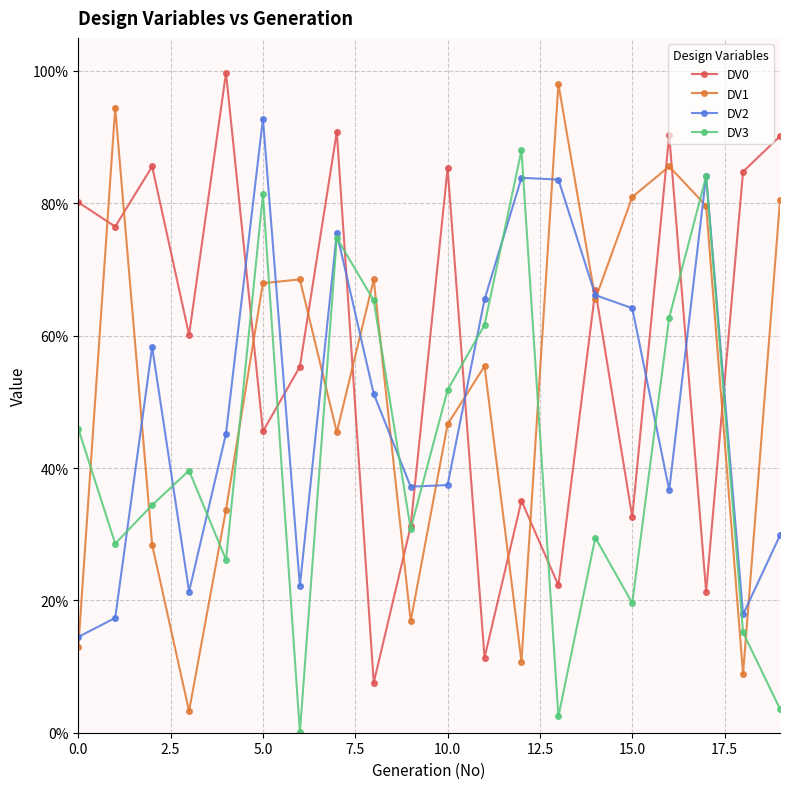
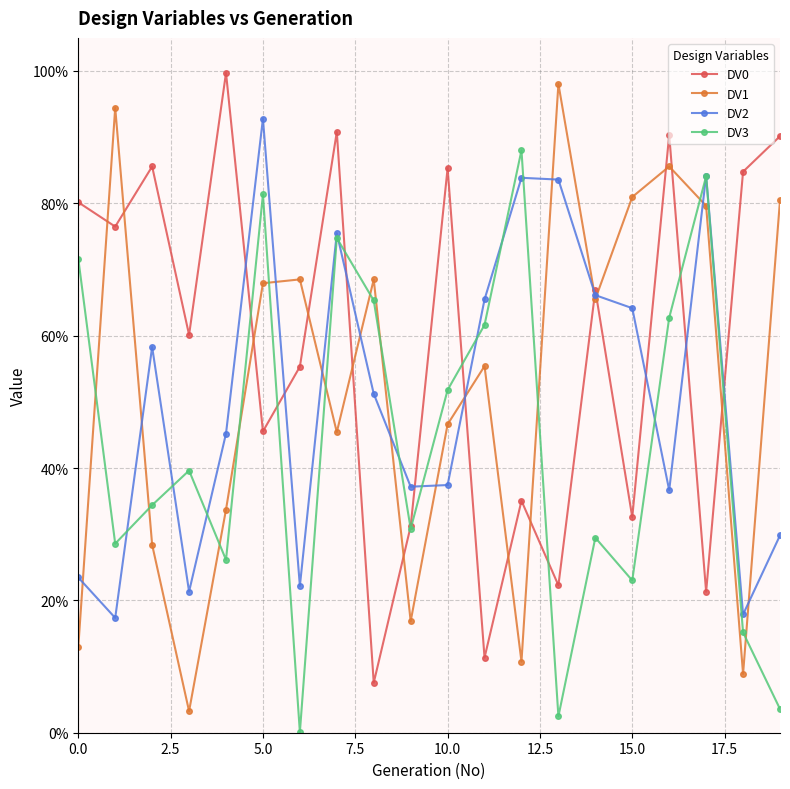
  {
    "DV2": {
-     "0.0": "14%",
+     "0.0": "23%",
      "5.0": "93%",
      "10.0": "37%",
      "15.0": "64%"
    },
    "DV3": {
-     "0.0": "46%",
+     "0.0": "72%",
      "5.0": "81%",
      "10.0": "52%",
-     "15.0": "20%"
+     "15.0": "23%"
    }
  }
